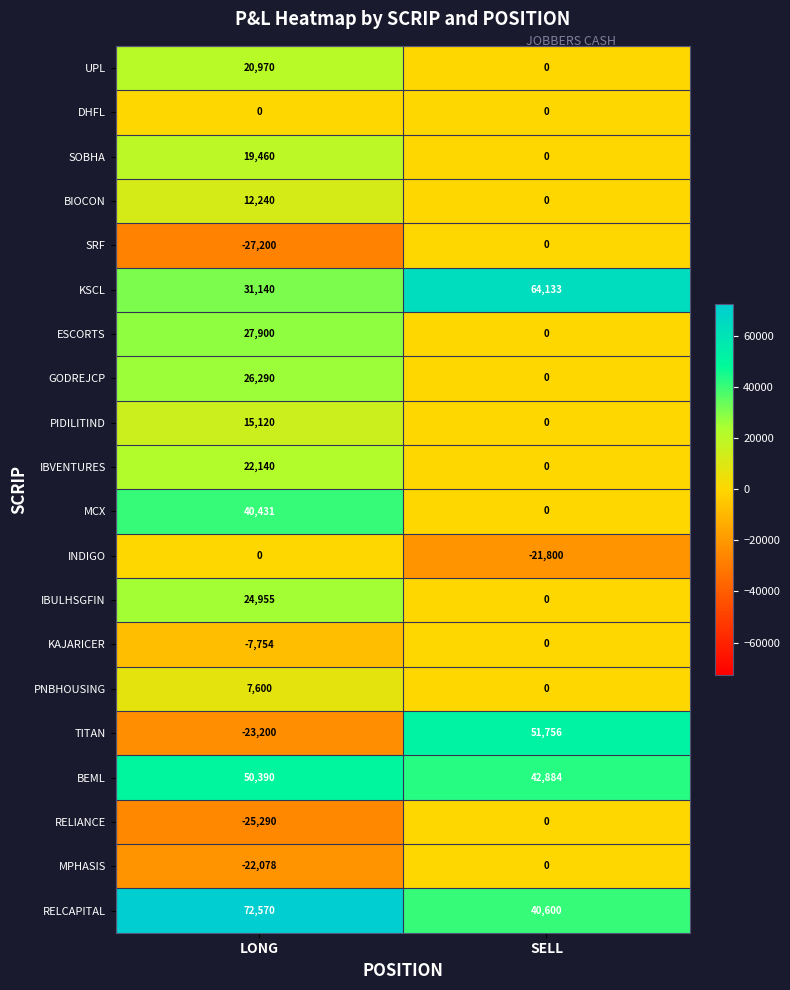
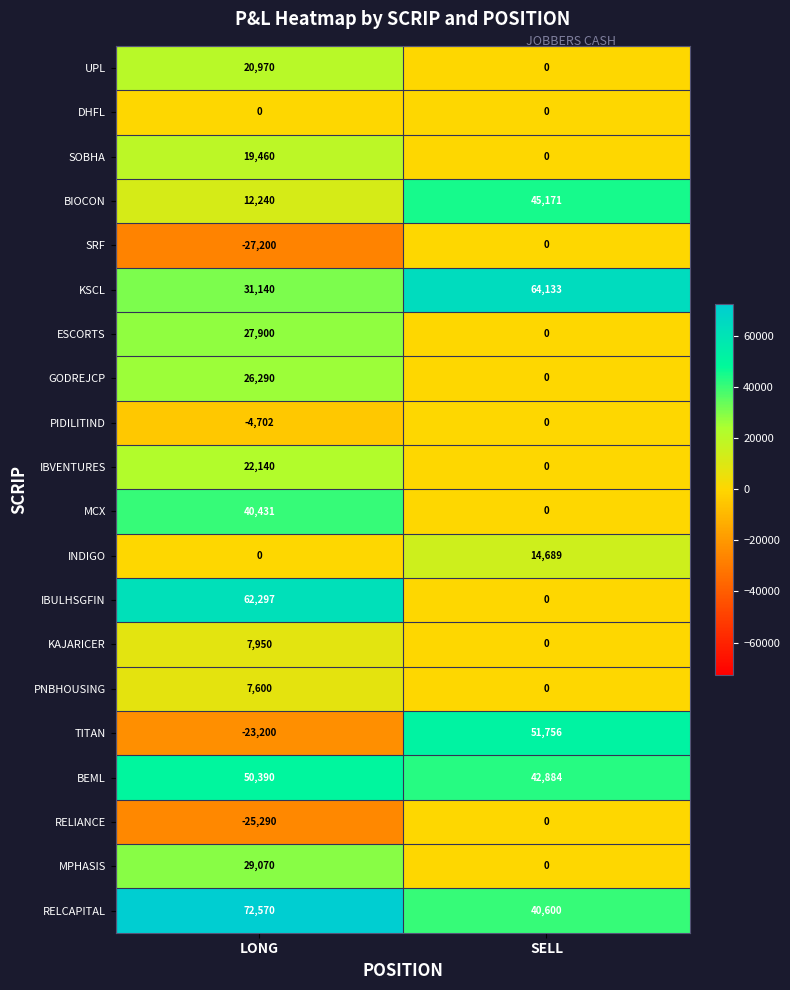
  {
    "UPL": {
      "LONG": "20,970",
      "SELL": "0"
    },
    "DHFL": {
      "LONG": "0",
      "SELL": "0"
    },
    "SOBHA": {
      "LONG": "19,460",
      "SELL": "0"
    },
    "BIOCON": {
      "LONG": "12,240",
-     "SELL": "0"
+     "SELL": "45,171"
    },
    "SRF": {
      "LONG": "-27,200",
      "SELL": "0"
    },
    "KSCL": {
      "LONG": "31,140",
      "SELL": "64,133"
    },
    "ESCORTS": {
      "LONG": "27,900",
      "SELL": "0"
    },
    "GODREJCP": {
      "LONG": "26,290",
      "SELL": "0"
    },
    "PIDILITIND": {
-     "LONG": "15,120",
+     "LONG": "-4,702",
      "SELL": "0"
    },
    "IBVENTURES": {
      "LONG": "22,140",
      "SELL": "0"
    },
    "MCX": {
      "LONG": "40,431",
      "SELL": "0"
    },
    "INDIGO": {
      "LONG": "0",
-     "SELL": "-21,800"
+     "SELL": "14,689"
    },
    "IBULHSGFIN": {
-     "LONG": "24,955",
+     "LONG": "62,297",
      "SELL": "0"
    },
    "KAJARICER": {
-     "LONG": "-7,754",
+     "LONG": "7,950",
      "SELL": "0"
    },
    "PNBHOUSING": {
      "LONG": "7,600",
      "SELL": "0"
    },
    "TITAN": {
      "LONG": "-23,200",
      "SELL": "51,756"
    },
    "BEML": {
      "LONG": "50,390",
      "SELL": "42,884"
    },
    "RELIANCE": {
      "LONG": "-25,290",
      "SELL": "0"
    },
    "MPHASIS": {
-     "LONG": "-22,078",
+     "LONG": "29,070",
      "SELL": "0"
    },
    "RELCAPITAL": {
      "LONG": "72,570",
      "SELL": "40,600"
    }
  }
